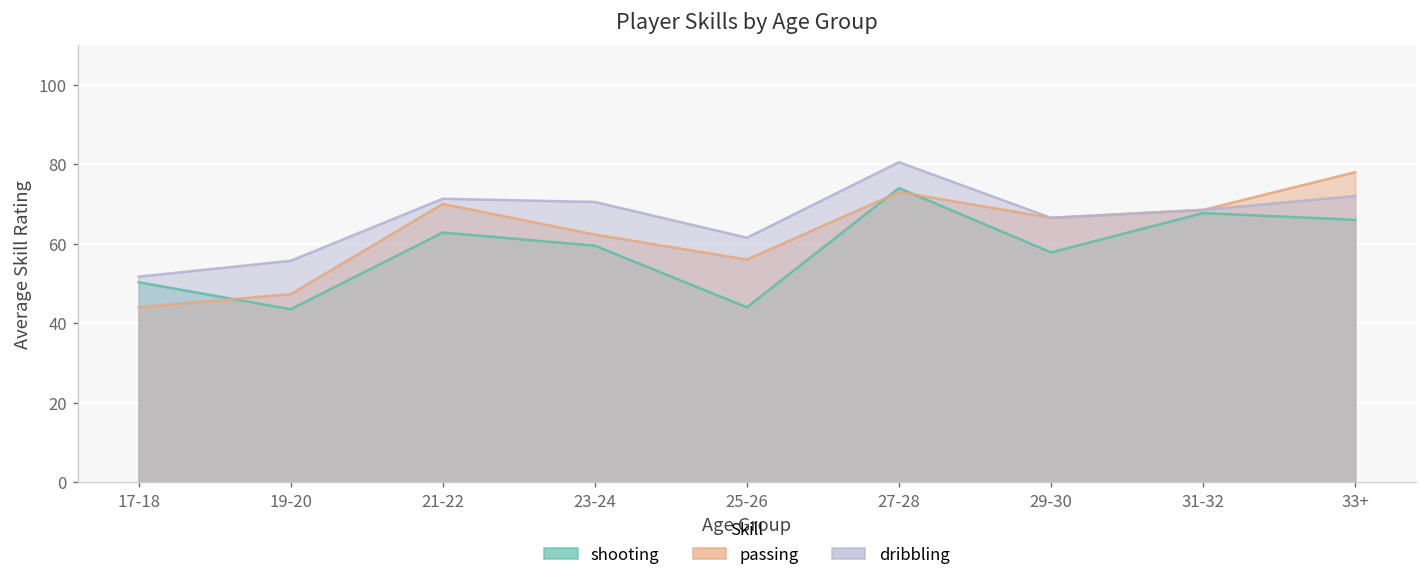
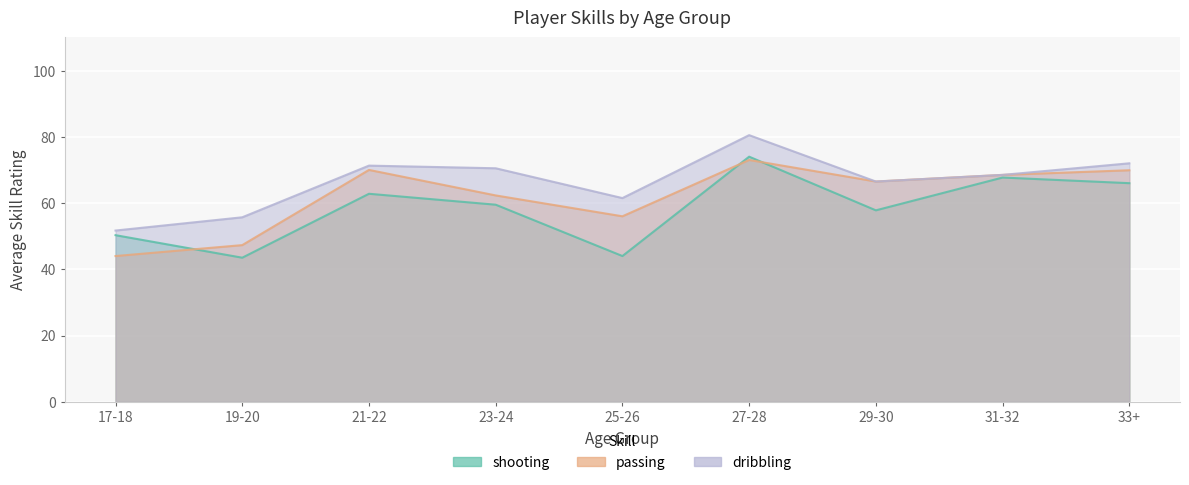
  {
    "shooting": {
      "17-18": 50,
      "19-20": 44,
      "21-22": 63,
      "23-24": 60,
      "25-26": 44,
      "27-28": 74,
      "29-30": 58,
      "31-32": 68,
      "33+": 66
    },
    "passing": {
      "17-18": 44,
      "19-20": 47,
      "21-22": 70,
      "23-24": 62,
      "25-26": 56,
      "27-28": 73,
-     "33+": 78
+     "33+": 70
    },
    "dribbling": {
      "17-18": 52,
      "19-20": 56,
      "21-22": 71,
      "23-24": 71,
      "25-26": 62,
      "27-28": 81,
      "33+": 72
    }
  }
